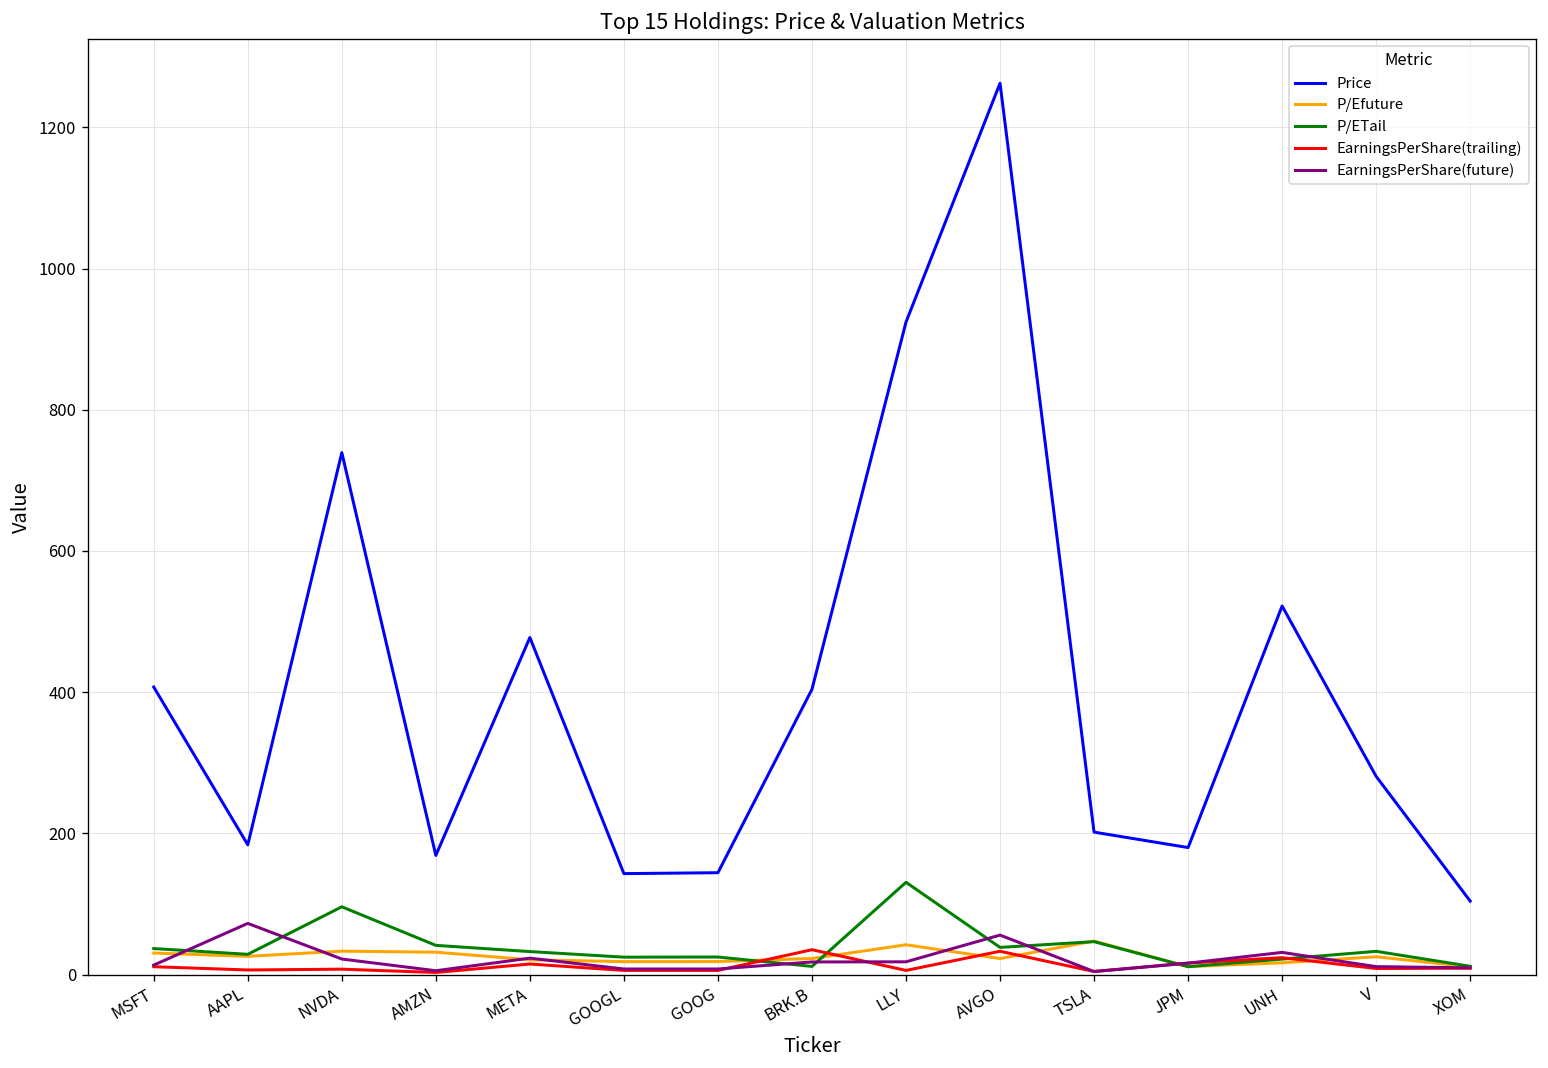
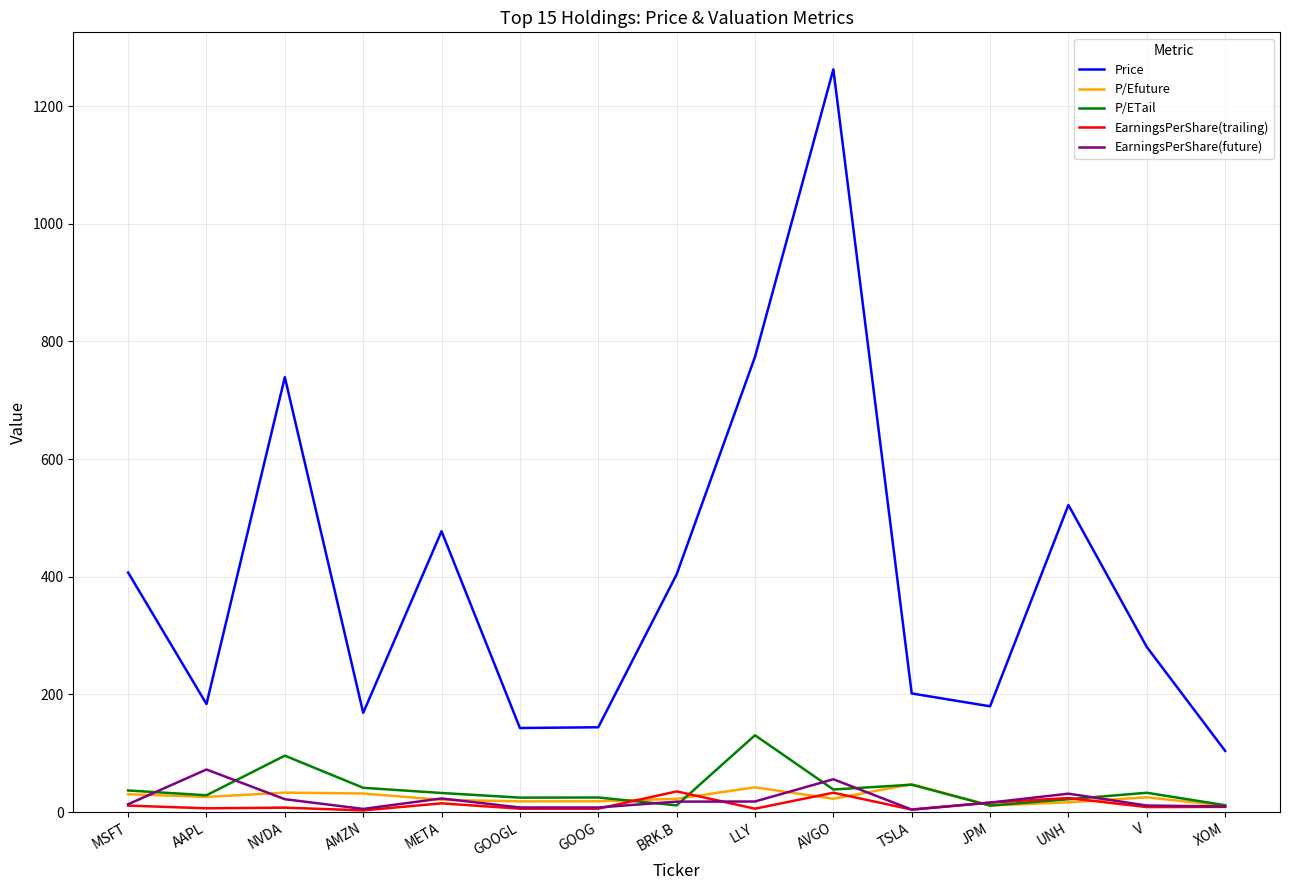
  {
    "Price": {
      "MSFT": 410,
      "AAPL": 180,
      "NVDA": 740,
      "AMZN": 170,
      "META": 480,
      "GOOGL": 140,
      "GOOG": 140,
      "BRK.B": 400,
-     "LLY": 920,
+     "LLY": 770,
      "AVGO": 1260,
      "TSLA": 200,
      "JPM": 180,
      "UNH": 520,
      "V": 280,
      "XOM": 100
    },
    "P/Efuture": {
      "MSFT": 30,
      "NVDA": 30,
      "AMZN": 30,
      "GOOGL": 20,
      "GOOG": 20,
      "BRK.B": 20,
      "LLY": 40,
      "AVGO": 20,
      "UNH": 20,
      "V": 30
    },
    "P/ETail": {
      "MSFT": 40,
      "NVDA": 100,
      "AMZN": 40,
      "META": 30,
      "GOOGL": 20,
      "GOOG": 20,
      "BRK.B": 10,
      "LLY": 130,
      "AVGO": 40,
      "V": 30
    },
    "EarningsPerShare(trailing)": {
      "AAPL": 10,
      "NVDA": 10,
      "META": 10,
      "BRK.B": 40,
      "LLY": 10,
      "AVGO": 30
    },
    "EarningsPerShare(future)": {
      "AAPL": 70,
      "NVDA": 20,
      "BRK.B": 20,
      "LLY": 20,
      "AVGO": 60,
      "UNH": 30
    }
  }
